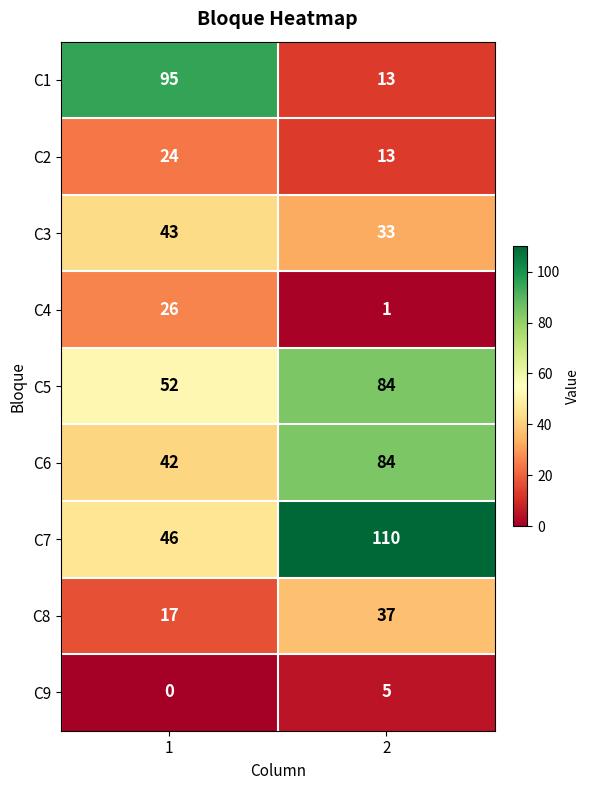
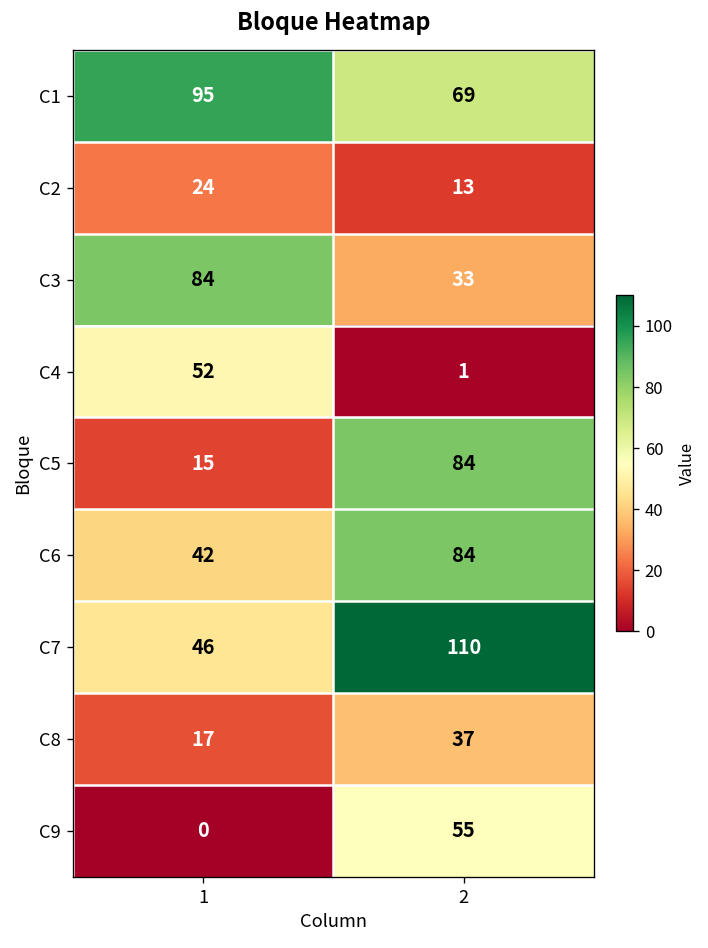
  {
    "C1": {
      "1": 95,
-     "2": 13
+     "2": 69
    },
    "C2": {
      "1": 24,
      "2": 13
    },
    "C3": {
-     "1": 43,
+     "1": 84,
      "2": 33
    },
    "C4": {
-     "1": 26,
+     "1": 52,
      "2": 1
    },
    "C5": {
-     "1": 52,
+     "1": 15,
      "2": 84
    },
    "C6": {
      "1": 42,
      "2": 84
    },
    "C7": {
      "1": 46,
      "2": 110
    },
    "C8": {
      "1": 17,
      "2": 37
    },
    "C9": {
      "1": 0,
-     "2": 5
+     "2": 55
    }
  }
